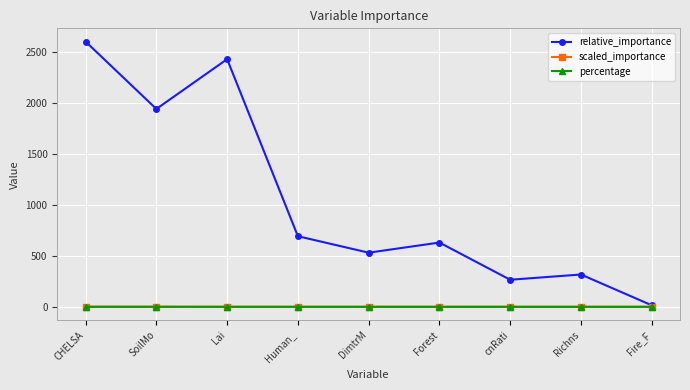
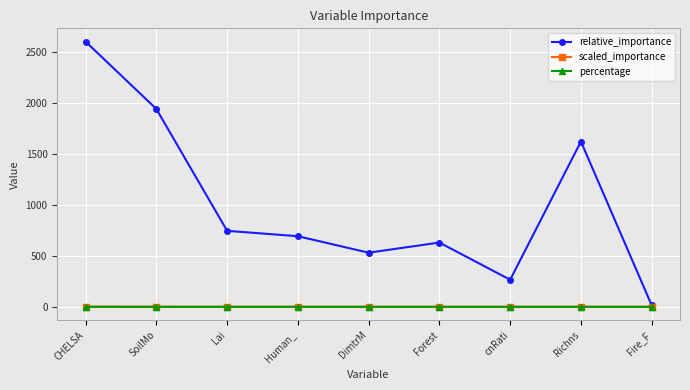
  {
    "relative_importance": {
      "CHELSA": 2610,
      "SoilMo": 1940,
-     "Lai": 2430,
+     "Lai": 750,
      "Human_": 690,
      "DimtrM": 530,
      "Forest": 630,
      "cnRati": 270,
-     "Richns": 320
+     "Richns": 1620
    },
    "percentage": {
      "CHELSA": 0,
      "SoilMo": 0,
      "Lai": 0,
      "Human_": 0,
      "DimtrM": 0,
      "Forest": 0,
      "cnRati": 0,
      "Richns": 0
    }
  }
